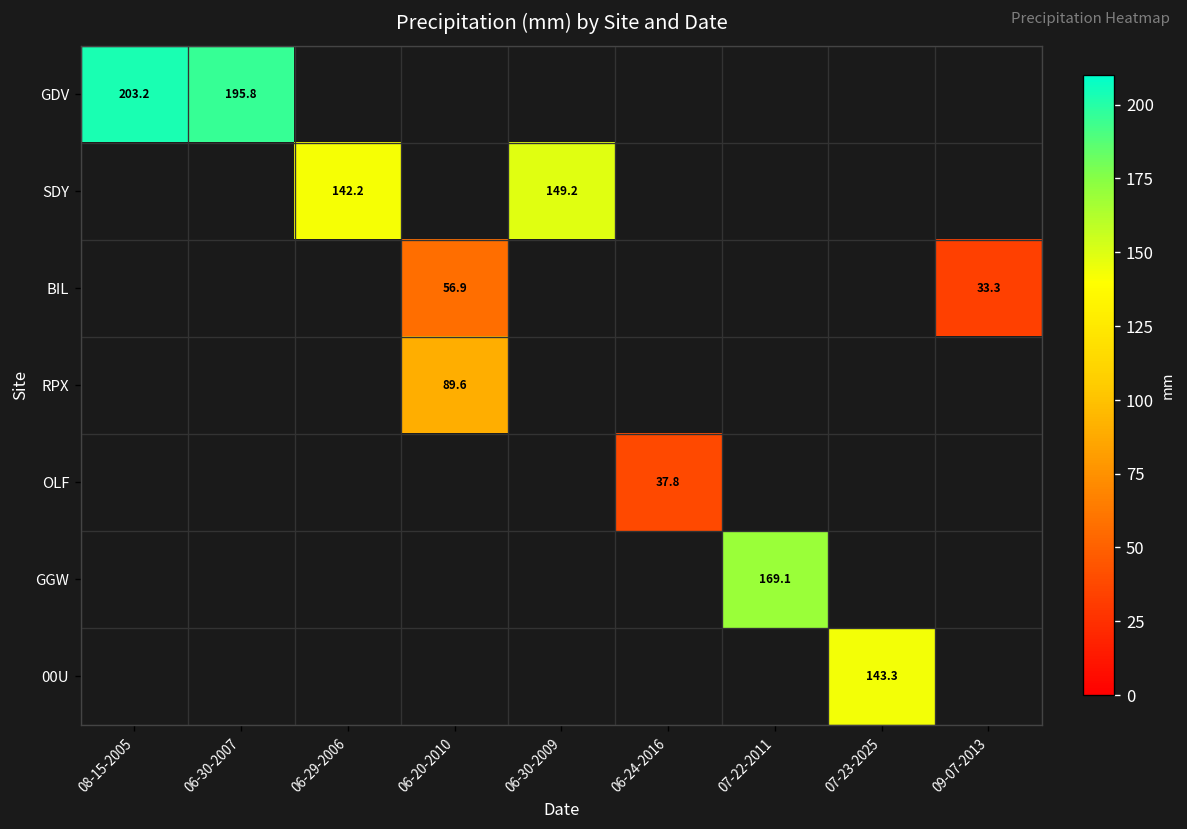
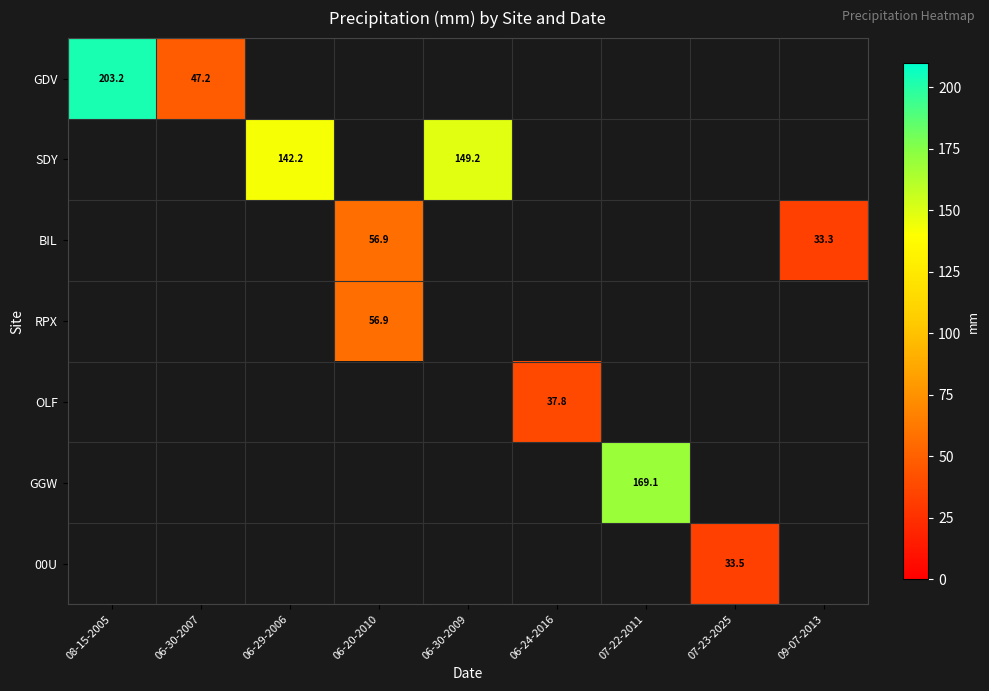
  {
    "GDV": {
      "08-15-2005": 203.2,
-     "06-30-2007": 195.8
+     "06-30-2007": 47.2
    },
    "SDY": {
      "06-29-2006": 142.2,
      "06-30-2009": 149.2
    },
    "BIL": {
      "06-20-2010": 56.9,
      "09-07-2013": 33.3
    },
    "RPX": {
-     "06-20-2010": 89.6
+     "06-20-2010": 56.9
    },
    "OLF": {
      "06-24-2016": 37.8
    },
    "GGW": {
      "07-22-2011": 169.1
    },
    "00U": {
-     "07-23-2025": 143.3
+     "07-23-2025": 33.5
    }
  }
